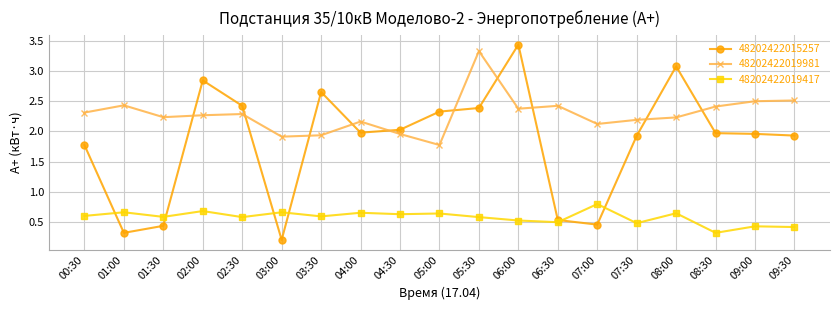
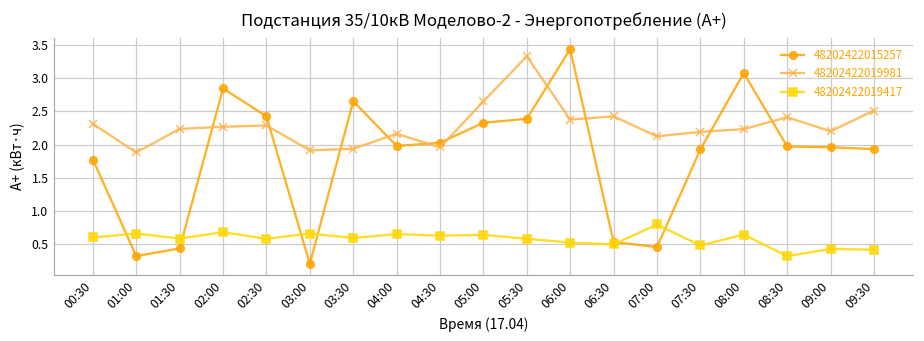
  {
    "48202422019981": {
      "00:30": 2.3,
-     "01:00": 2.4,
+     "01:00": 1.9,
      "01:30": 2.2,
      "02:00": 2.3,
      "02:30": 2.3,
      "03:00": 1.9,
      "03:30": 1.9,
      "04:00": 2.2,
      "04:30": 2.0,
-     "05:00": 1.8,
+     "05:00": 2.6,
      "05:30": 3.3,
      "06:00": 2.4,
      "06:30": 2.4,
      "07:00": 2.1,
      "07:30": 2.2,
      "08:00": 2.2,
      "08:30": 2.4,
-     "09:00": 2.5,
+     "09:00": 2.2,
      "09:30": 2.5
    }
  }
